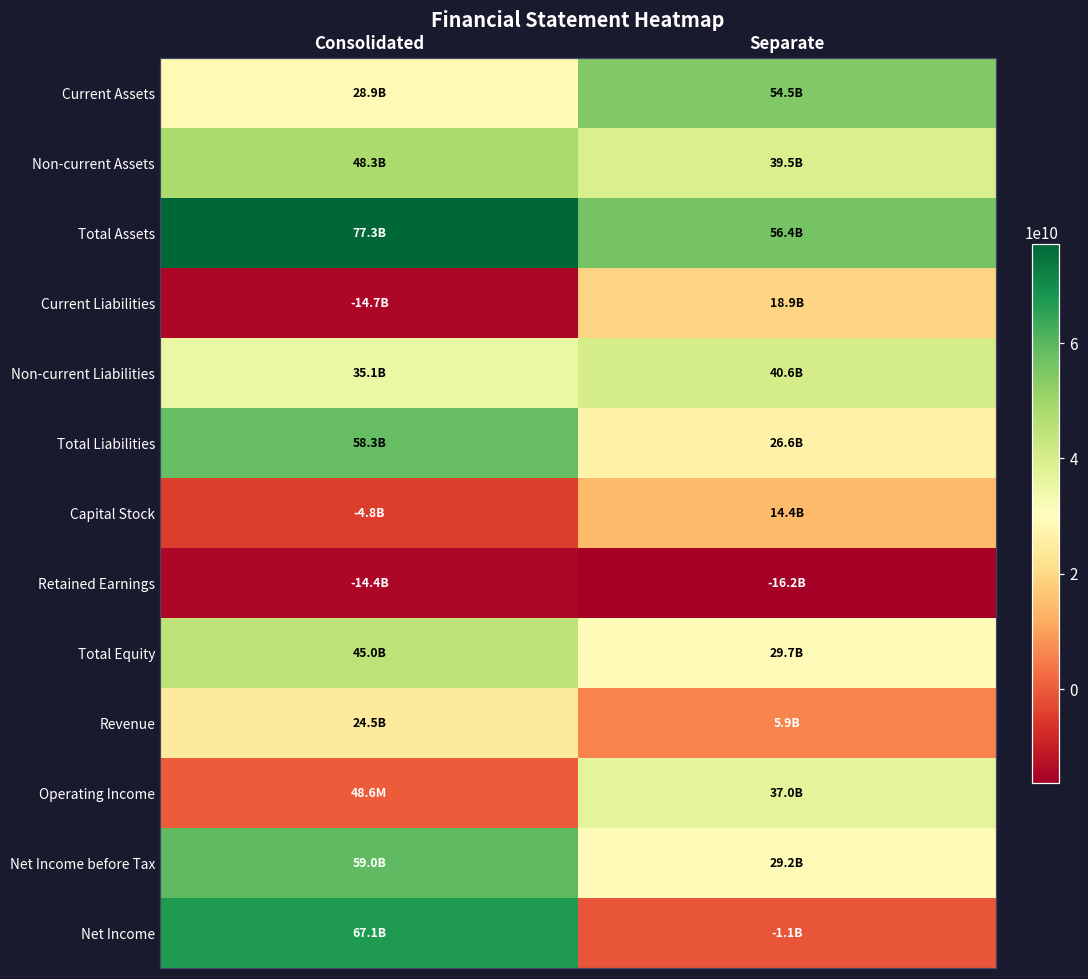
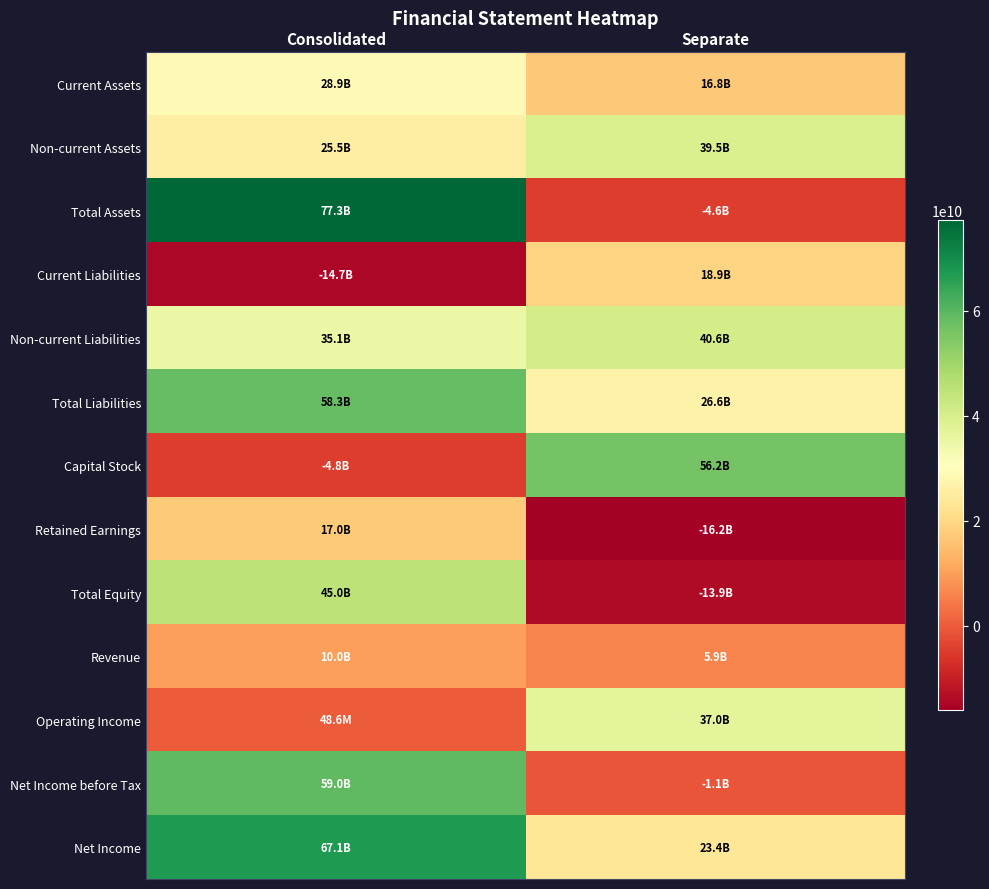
  {
    "Current Assets": {
      "Consolidated": "28.9B",
-     "Separate": "54.5B"
+     "Separate": "16.8B"
    },
    "Non-current Assets": {
-     "Consolidated": "48.3B",
+     "Consolidated": "25.5B",
      "Separate": "39.5B"
    },
    "Total Assets": {
      "Consolidated": "77.3B",
-     "Separate": "56.4B"
+     "Separate": "-4.6B"
    },
    "Current Liabilities": {
      "Consolidated": "-14.7B",
      "Separate": "18.9B"
    },
    "Non-current Liabilities": {
      "Consolidated": "35.1B",
      "Separate": "40.6B"
    },
    "Total Liabilities": {
      "Consolidated": "58.3B",
      "Separate": "26.6B"
    },
    "Capital Stock": {
      "Consolidated": "-4.8B",
-     "Separate": "14.4B"
+     "Separate": "56.2B"
    },
    "Retained Earnings": {
-     "Consolidated": "-14.4B",
+     "Consolidated": "17.0B",
      "Separate": "-16.2B"
    },
    "Total Equity": {
      "Consolidated": "45.0B",
-     "Separate": "29.7B"
+     "Separate": "-13.9B"
    },
    "Revenue": {
-     "Consolidated": "24.5B",
+     "Consolidated": "10.0B",
      "Separate": "5.9B"
    },
    "Operating Income": {
      "Consolidated": "48.6M",
      "Separate": "37.0B"
    },
    "Net Income before Tax": {
      "Consolidated": "59.0B",
-     "Separate": "29.2B"
+     "Separate": "-1.1B"
    },
    "Net Income": {
      "Consolidated": "67.1B",
-     "Separate": "-1.1B"
+     "Separate": "23.4B"
    }
  }
